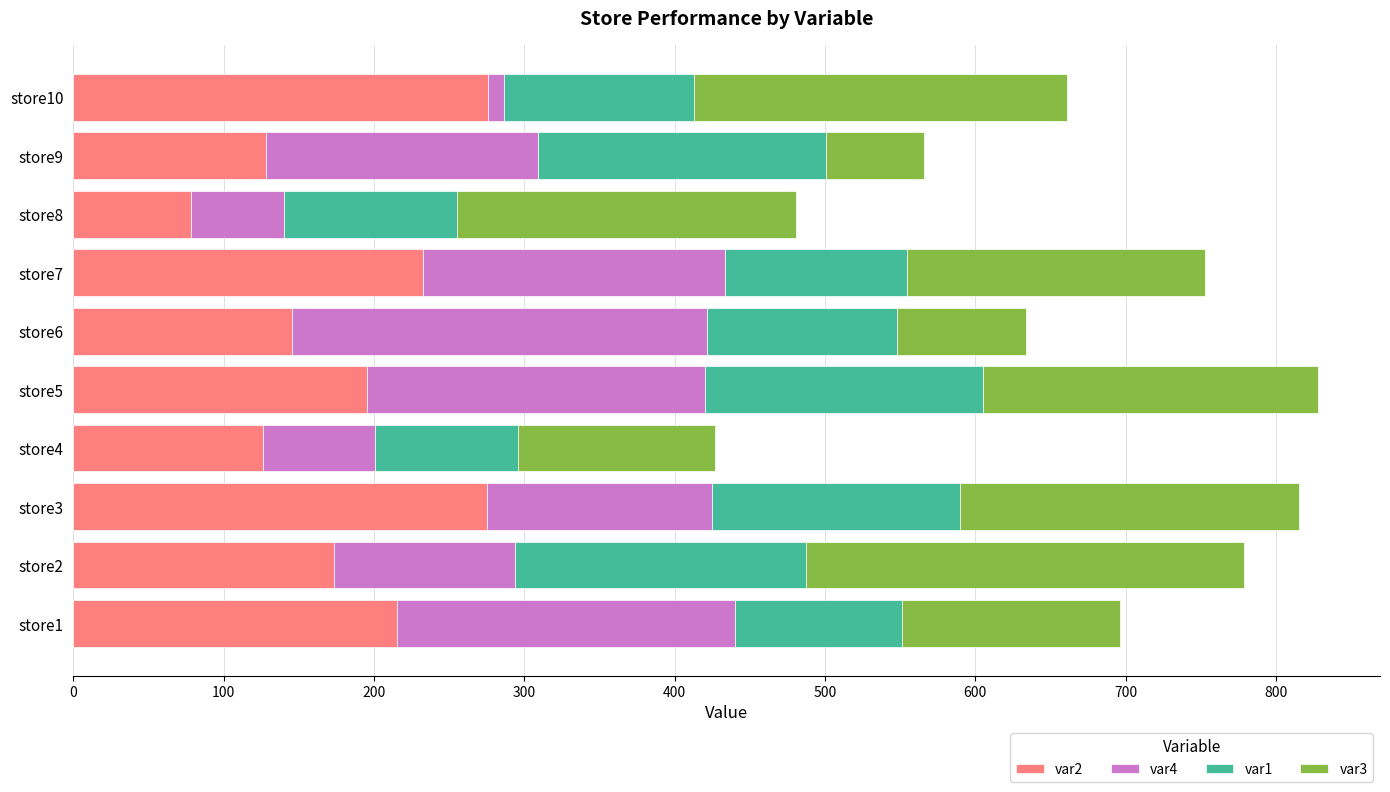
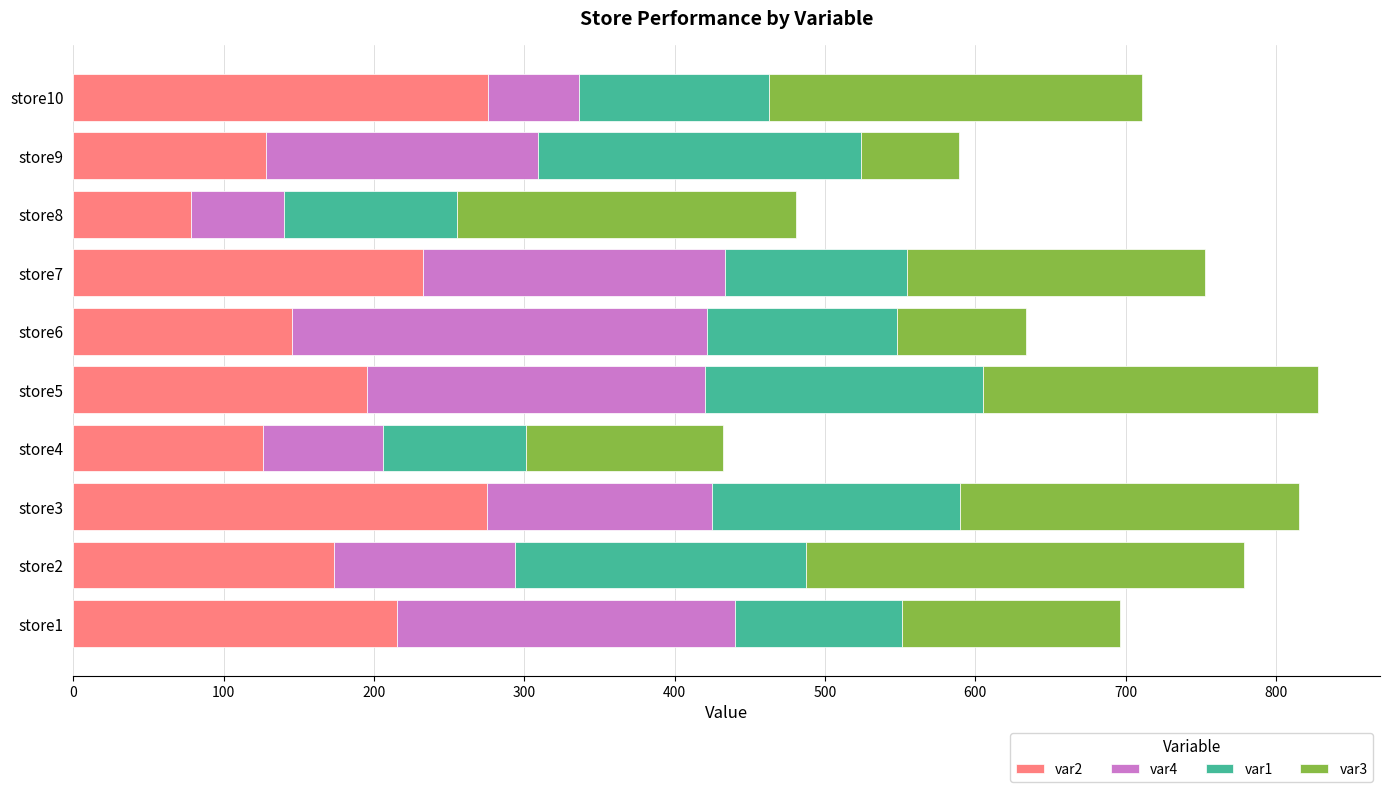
  {
    "var2": {
      "store10": 276,
      "store9": 128,
      "store8": 78,
      "store7": 233,
      "store6": 145,
      "store5": 195,
      "store4": 126,
      "store3": 275,
      "store2": 173,
      "store1": 216
    },
    "var4": {
-     "store10": 10,
+     "store10": 61,
      "store9": 181,
      "store8": 62,
      "store7": 201,
      "store6": 276,
      "store5": 225,
-     "store4": 75,
+     "store4": 80,
      "store3": 150,
      "store2": 120,
      "store1": 225
    },
    "var1": {
      "store10": 126,
-     "store9": 192,
+     "store9": 215,
      "store8": 115,
      "store7": 121,
      "store6": 127,
      "store5": 185,
      "store4": 95,
      "store3": 165,
      "store2": 194,
      "store1": 111
    },
    "var3": {
      "store10": 248,
      "store9": 66,
      "store8": 226,
      "store7": 198,
      "store6": 86,
      "store5": 223,
      "store4": 131,
      "store3": 226,
      "store2": 292,
      "store1": 145
    }
  }
